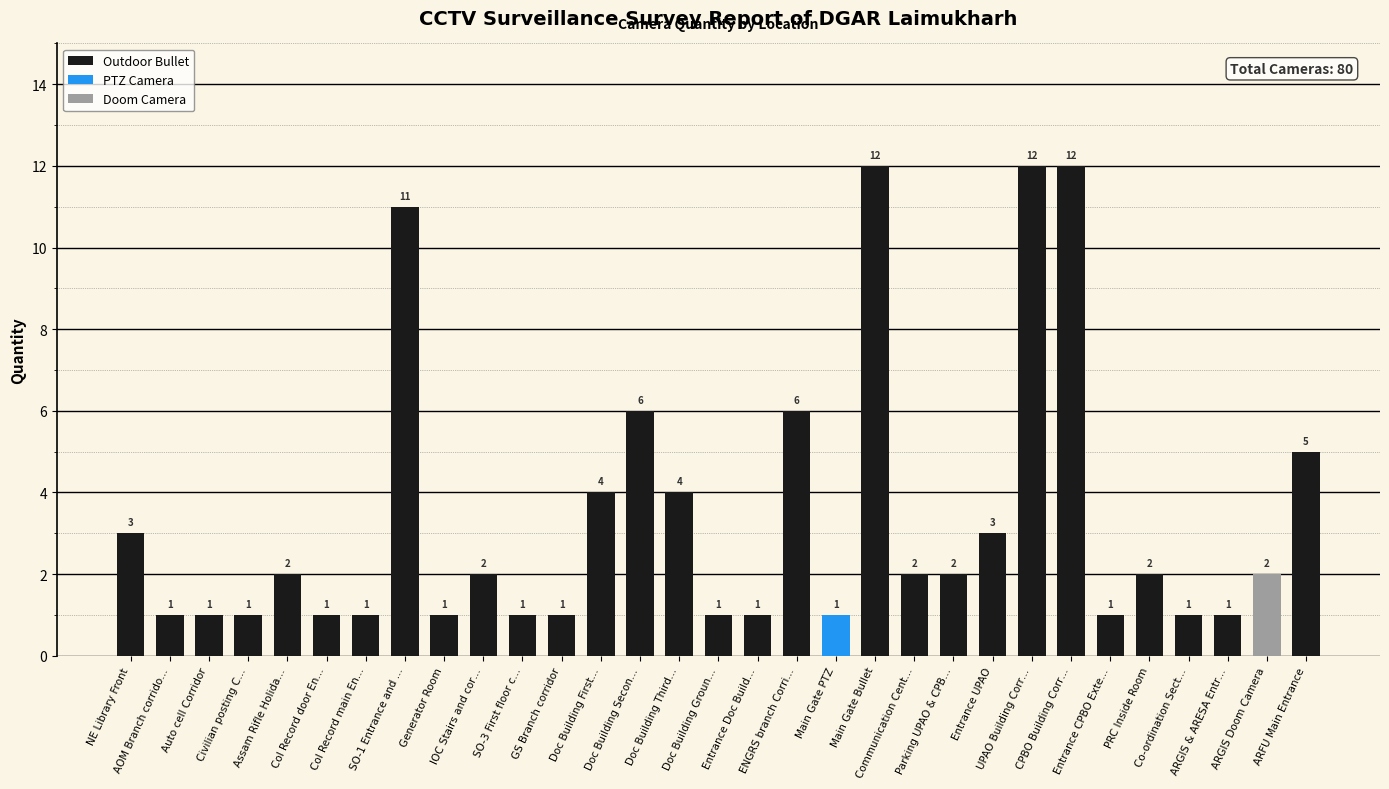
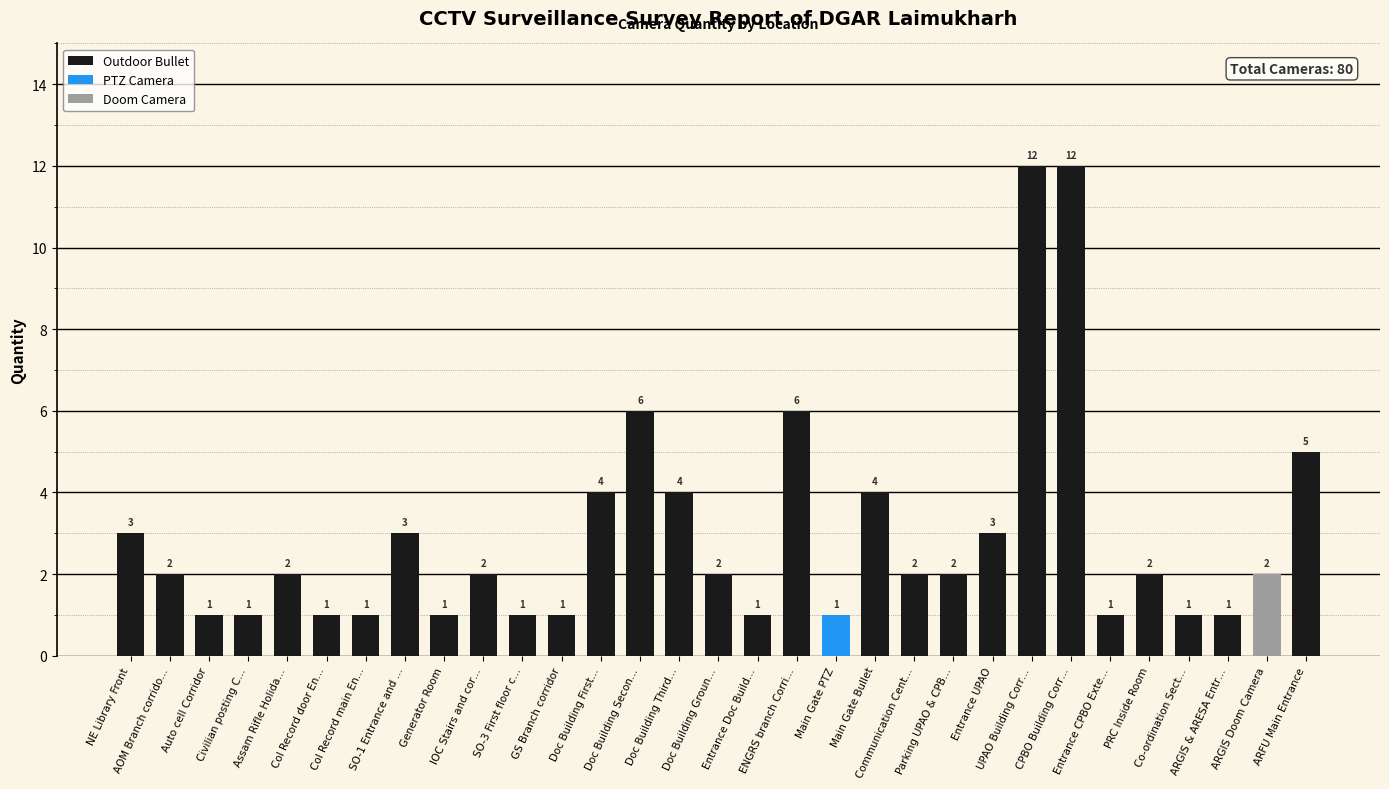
  {
    "NE Library Front": 3,
-   "AOM Branch corrido…": 1,
+   "AOM Branch corrido…": 2,
    "Auto cell Corridor": 1,
    "Civilian posting C…": 1,
    "Assam Rifle Holida…": 2,
    "Col Record door En…": 1,
    "Col Record main En…": 1,
-   "SO-1 Entrance and …": 11,
+   "SO-1 Entrance and …": 3,
    "Generator Room": 1,
    "IOC Stairs and cor…": 2,
    "SO-3 First floor c…": 1,
    "GS Branch corridor": 1,
    "Doc Building First…": 4,
    "Doc Building Secon…": 6,
    "Doc Building Third…": 4,
-   "Doc Building Groun…": 1,
+   "Doc Building Groun…": 2,
    "Entrance Doc Build…": 1,
    "ENGRS branch Corri…": 6,
    "Main Gate PTZ": 1,
-   "Main Gate Bullet": 12,
+   "Main Gate Bullet": 4,
    "Communication Cent…": 2,
    "Parking UPAO & CPB…": 2,
    "Entrance UPAO": 3,
    "UPAO Building Corr…": 12,
    "CPBO Building Corr…": 12,
    "Entrance CPBO Exte…": 1,
    "PRC Inside Room": 2,
    "Co-ordination Sect…": 1,
    "ARGIS & ARESA Entr…": 1,
    "ARGIS Doom Camera": 2,
    "ARFU Main Entrance": 5
  }
